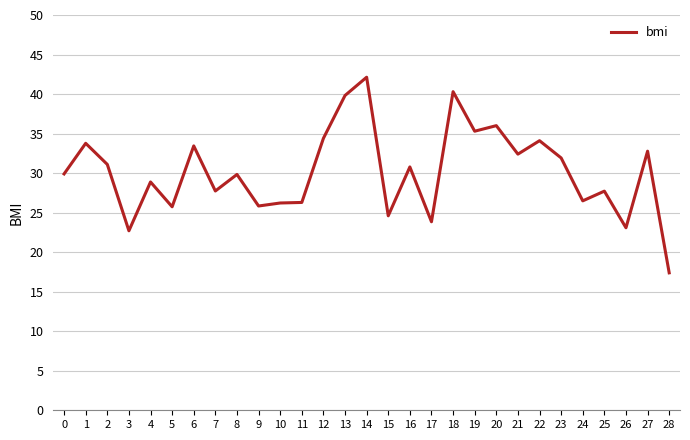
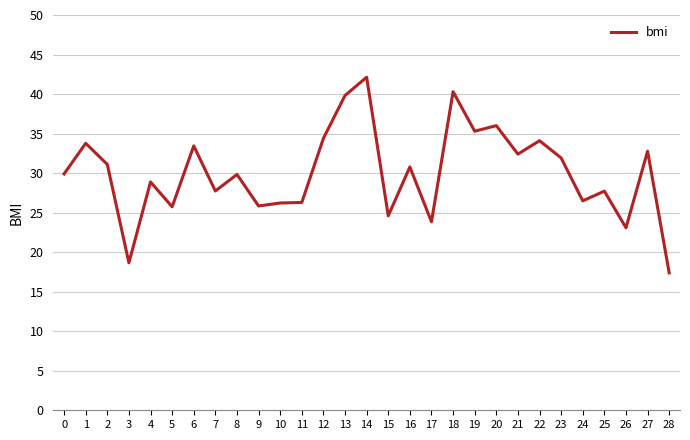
  {
    "0": 30,
    "1": 34,
    "2": 31,
-   "3": 23,
+   "3": 19,
    "4": 29,
    "5": 26,
    "6": 33,
    "7": 28,
    "8": 30,
    "9": 26,
    "10": 26,
    "11": 26,
    "12": 34,
    "13": 40,
    "14": 42,
    "15": 25,
    "16": 31,
    "17": 24,
    "18": 40,
    "19": 35,
    "20": 36,
    "21": 32,
    "22": 34,
    "23": 32,
    "24": 26,
    "25": 28,
    "26": 23,
    "27": 33,
    "28": 17
  }
